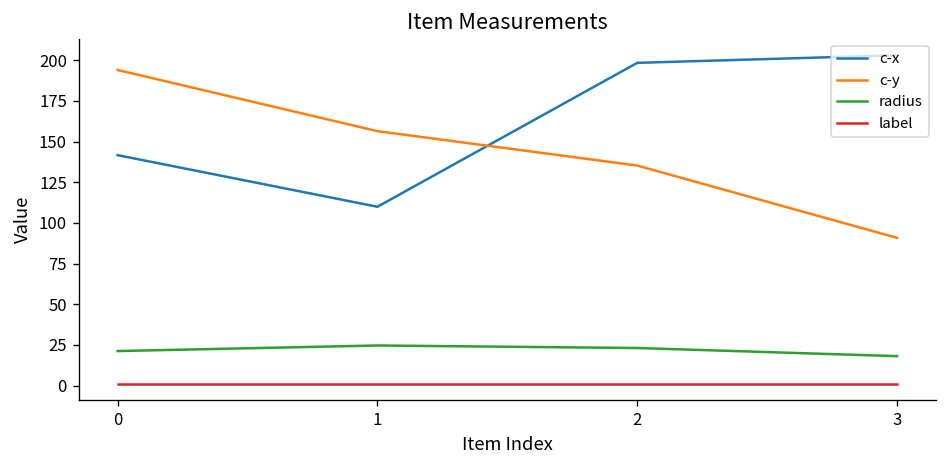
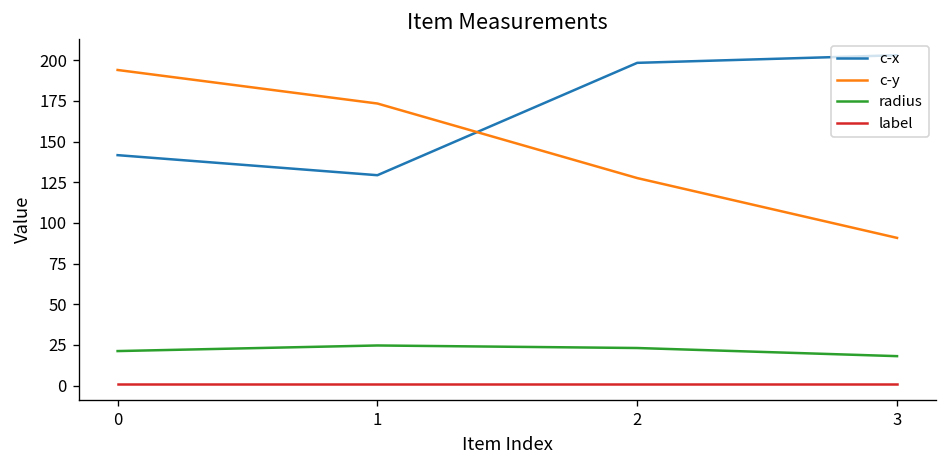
  {
    "c-x": {
      "0": 142,
-     "1": 110,
+     "1": 129,
      "2": 198
    },
    "c-y": {
      "0": 194,
-     "1": 156,
-     "2": 135,
+     "1": 173,
+     "2": 128,
      "3": 91
    },
    "radius": {
      "0": 21,
      "1": 25,
      "2": 23,
      "3": 18
    },
    "label": {
      "0": 1,
      "1": 1,
      "2": 1,
      "3": 1
    }
  }
